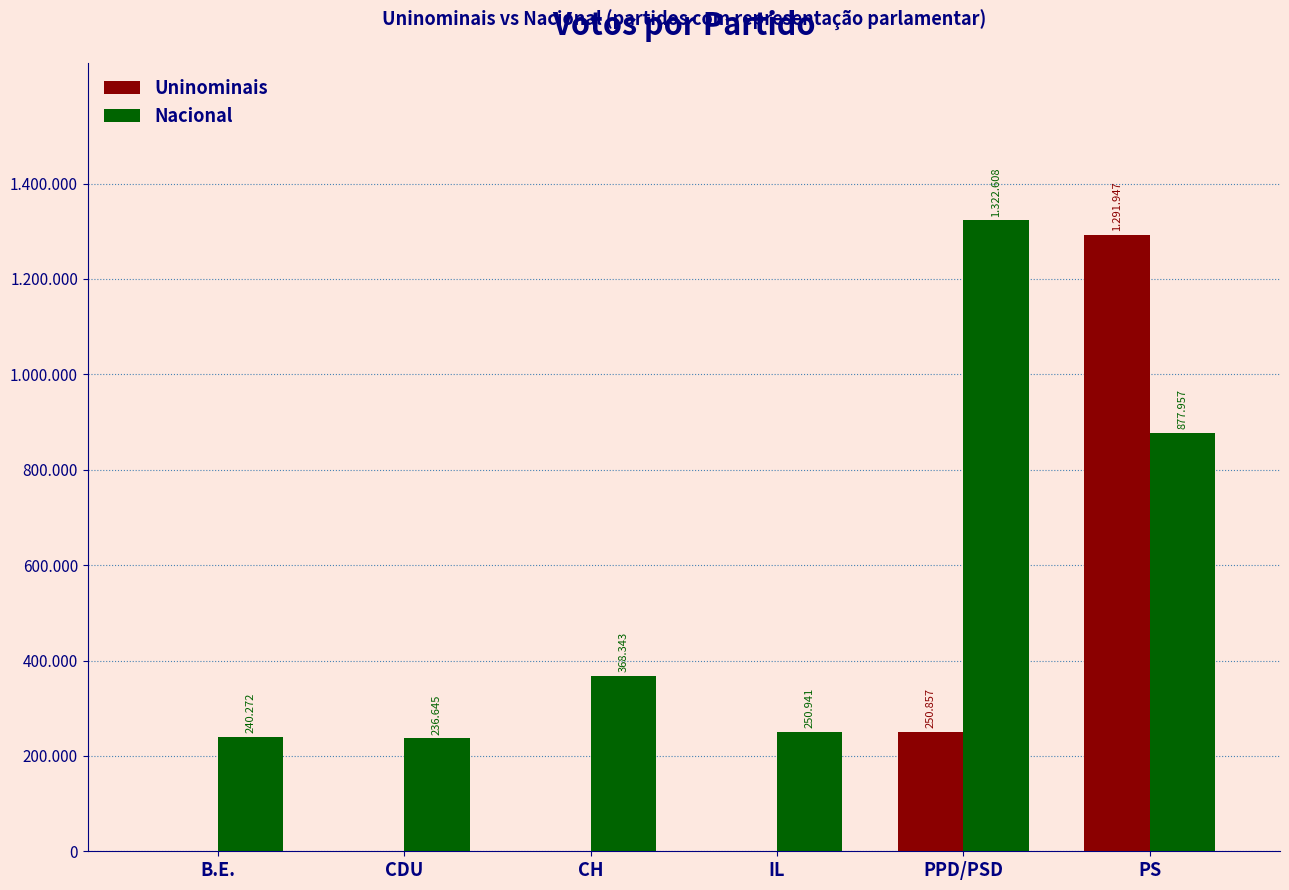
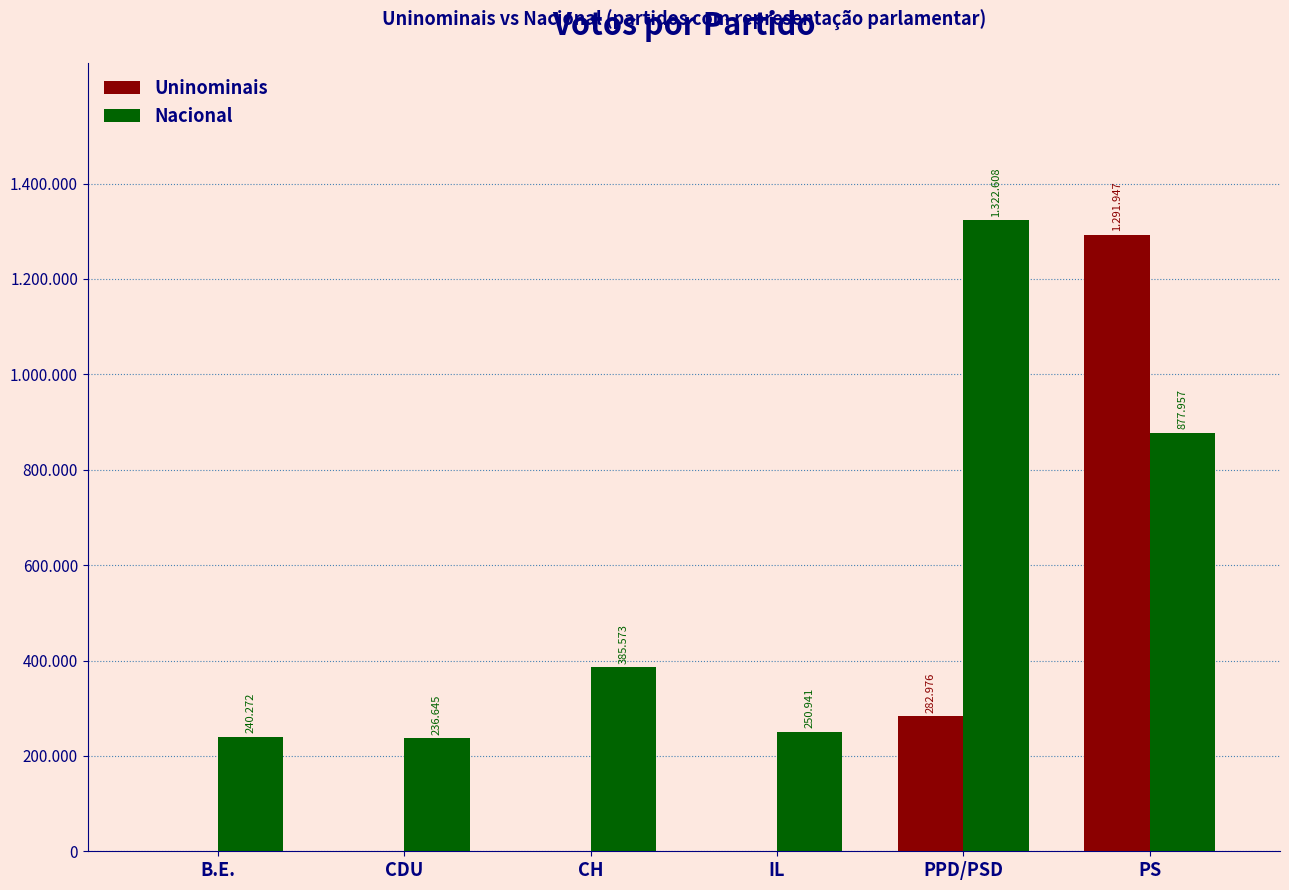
  {
    "Uninominais": {
-     "PPD/PSD": 250.857
+     "PPD/PSD": 282.976
    },
    "Nacional": {
-     "CH": 368.343
+     "CH": 385.573
    }
  }
